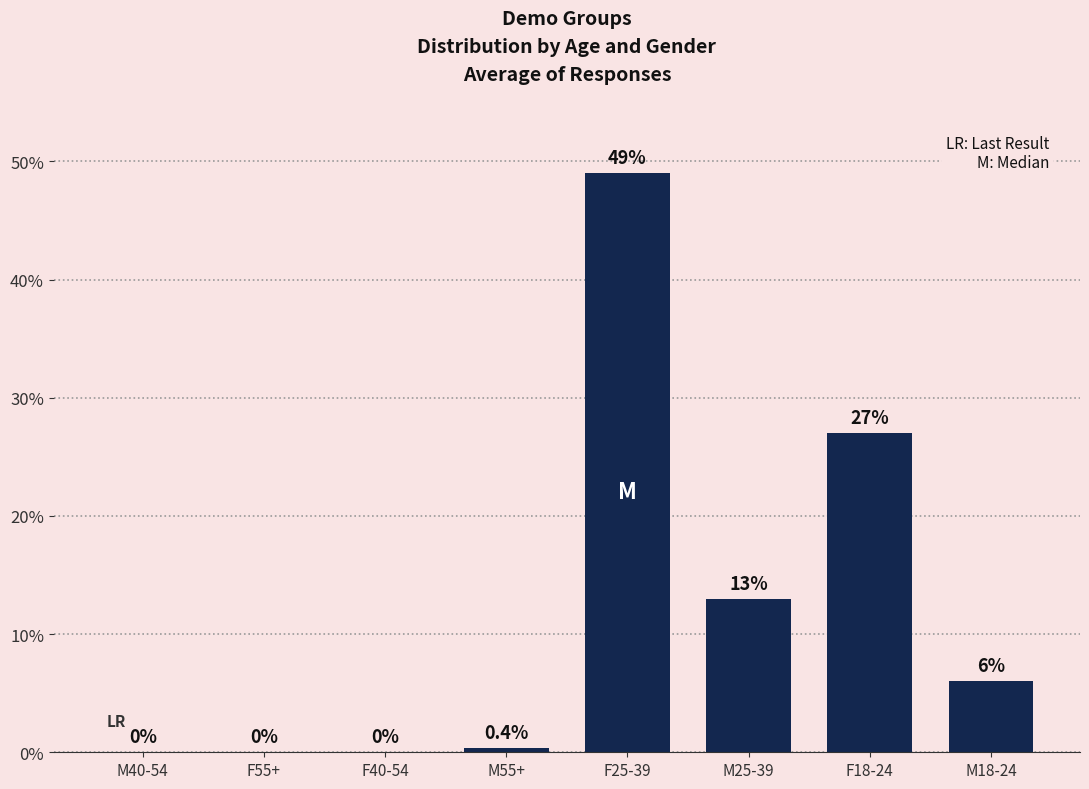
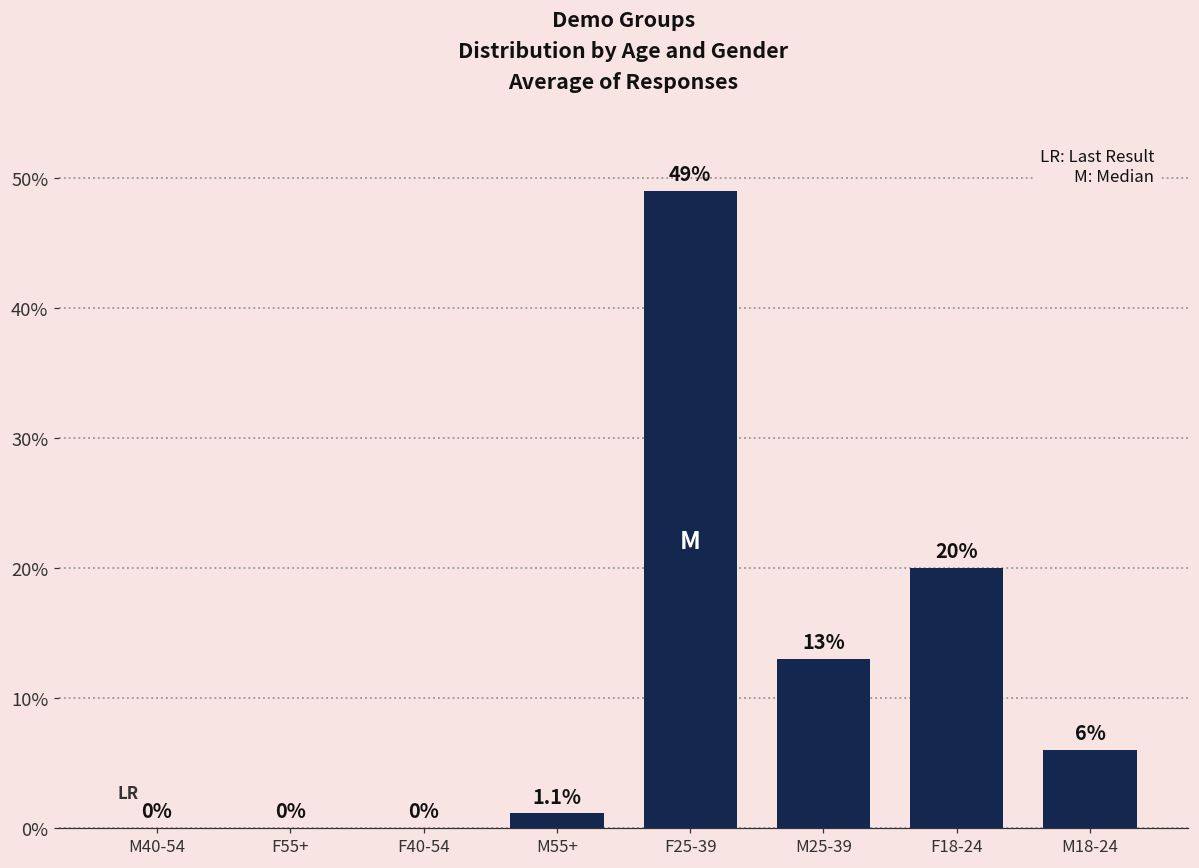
  {
    "M40-54": "0%",
    "F55+": "0%",
    "F40-54": "0%",
-   "M55+": "0.4%",
+   "M55+": "1.1%",
    "F25-39": "49%",
    "M25-39": "13%",
-   "F18-24": "27%",
+   "F18-24": "20%",
    "M18-24": "6%"
  }
